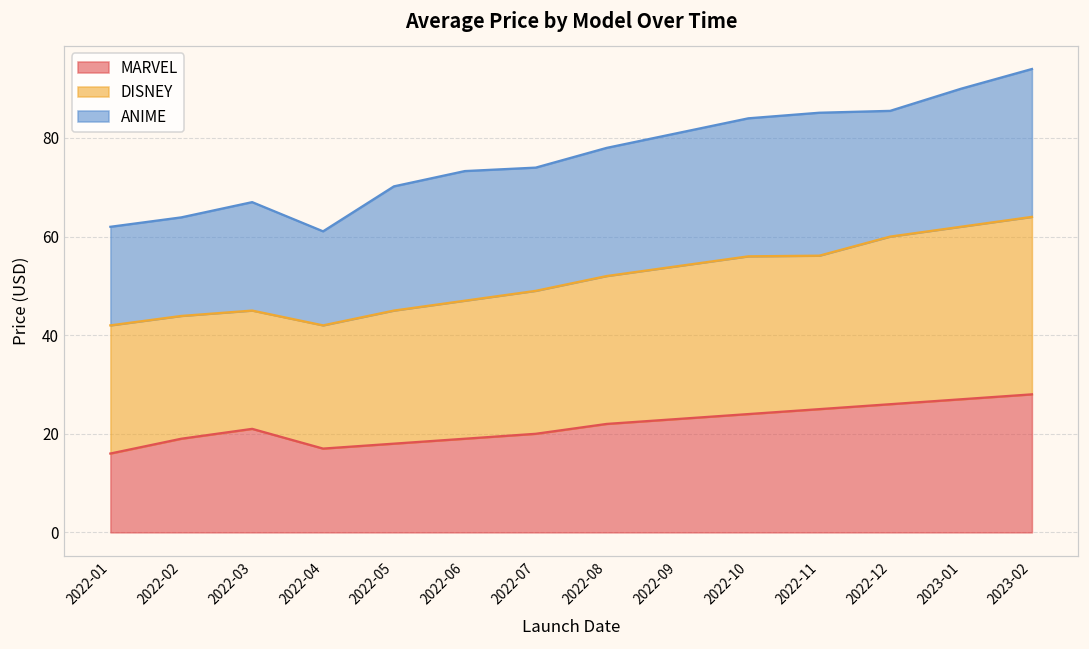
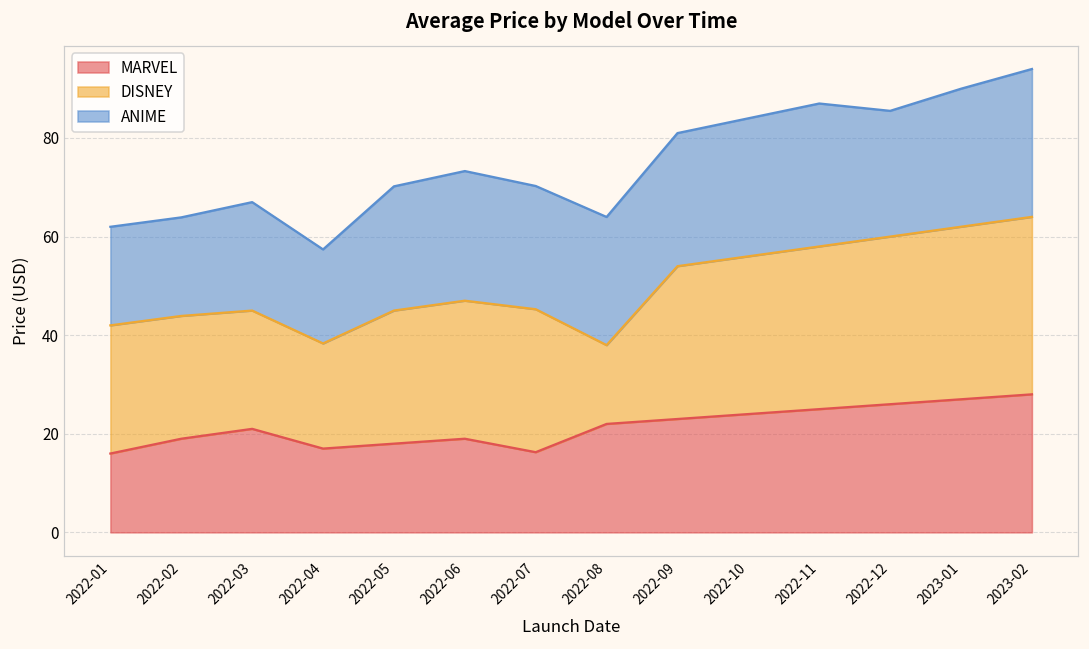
  {
    "MARVEL": {
      "2022-01": 16,
      "2022-02": 19,
      "2022-03": 21,
      "2022-04": 17,
      "2022-05": 18,
      "2022-06": 19,
-     "2022-07": 20,
+     "2022-07": 16,
      "2022-08": 22,
      "2022-09": 23,
      "2022-10": 24,
      "2022-11": 25,
      "2022-12": 26,
      "2023-01": 27,
      "2023-02": 28
    },
    "DISNEY": {
      "2022-01": 26,
      "2022-02": 25,
      "2022-03": 24,
-     "2022-04": 25,
+     "2022-04": 21,
      "2022-05": 27,
      "2022-06": 28,
      "2022-07": 29,
-     "2022-08": 30,
+     "2022-08": 16,
      "2022-09": 31,
      "2022-10": 32,
-     "2022-11": 31,
+     "2022-11": 33,
      "2022-12": 34,
      "2023-01": 35,
      "2023-02": 36
    },
    "ANIME": {
      "2022-01": 20,
      "2022-02": 20,
      "2022-03": 22,
      "2022-04": 19,
      "2022-05": 25,
      "2022-06": 26,
      "2022-07": 25,
      "2022-08": 26,
      "2022-09": 27,
      "2022-10": 28,
      "2022-11": 29,
      "2022-12": 26,
      "2023-01": 28,
      "2023-02": 30
    }
  }
